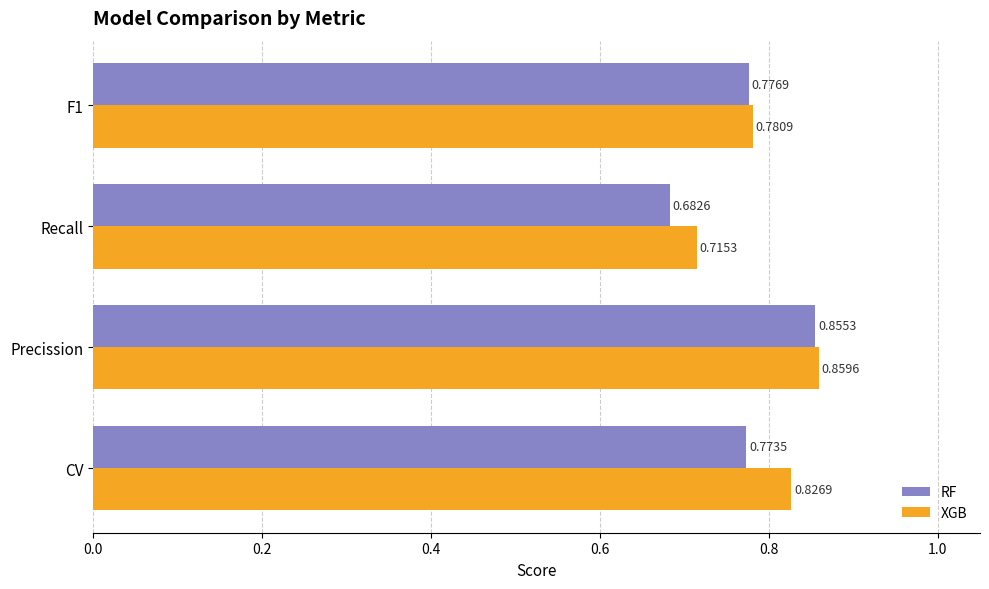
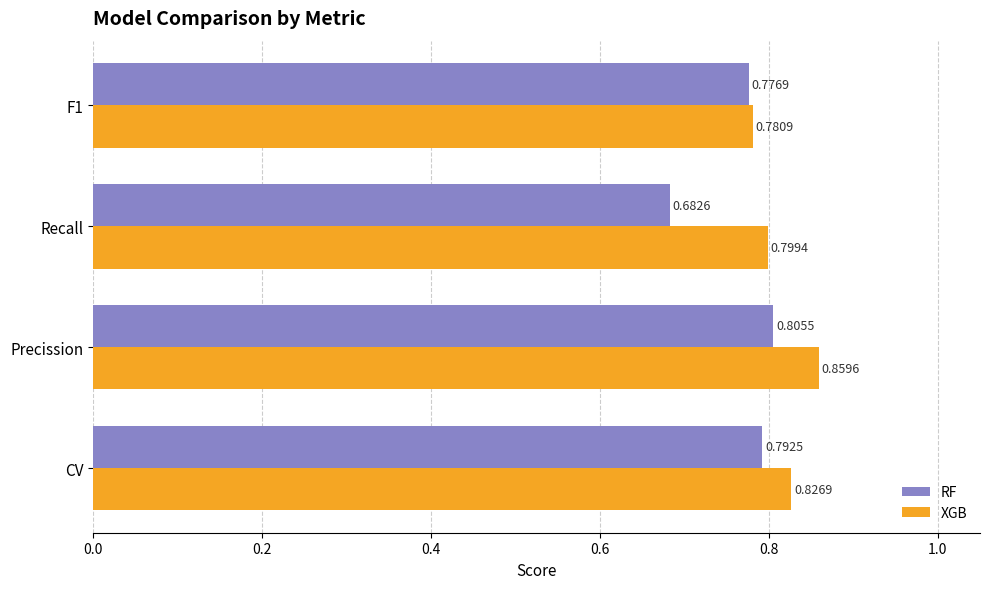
  {
    "RF": {
      "F1": 0.7769,
      "Recall": 0.6826,
-     "Precission": 0.8553,
-     "CV": 0.7735
+     "Precission": 0.8055,
+     "CV": 0.7925
    },
    "XGB": {
      "F1": 0.7809,
-     "Recall": 0.7153,
+     "Recall": 0.7994,
      "Precission": 0.8596,
      "CV": 0.8269
    }
  }
